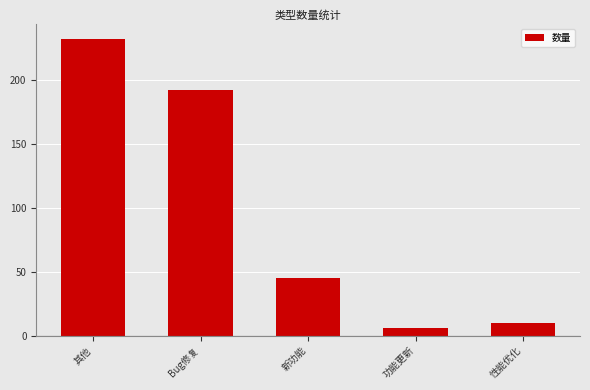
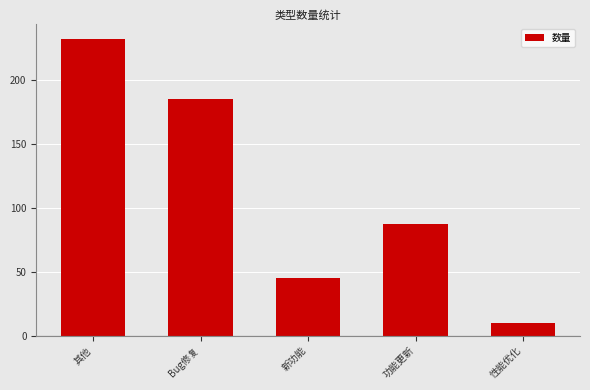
  {
    "其他": 232,
-   "Bug修复": 192,
+   "Bug修复": 185,
    "新功能": 45,
-   "功能更新": 6,
+   "功能更新": 87,
    "性能优化": 10
  }
